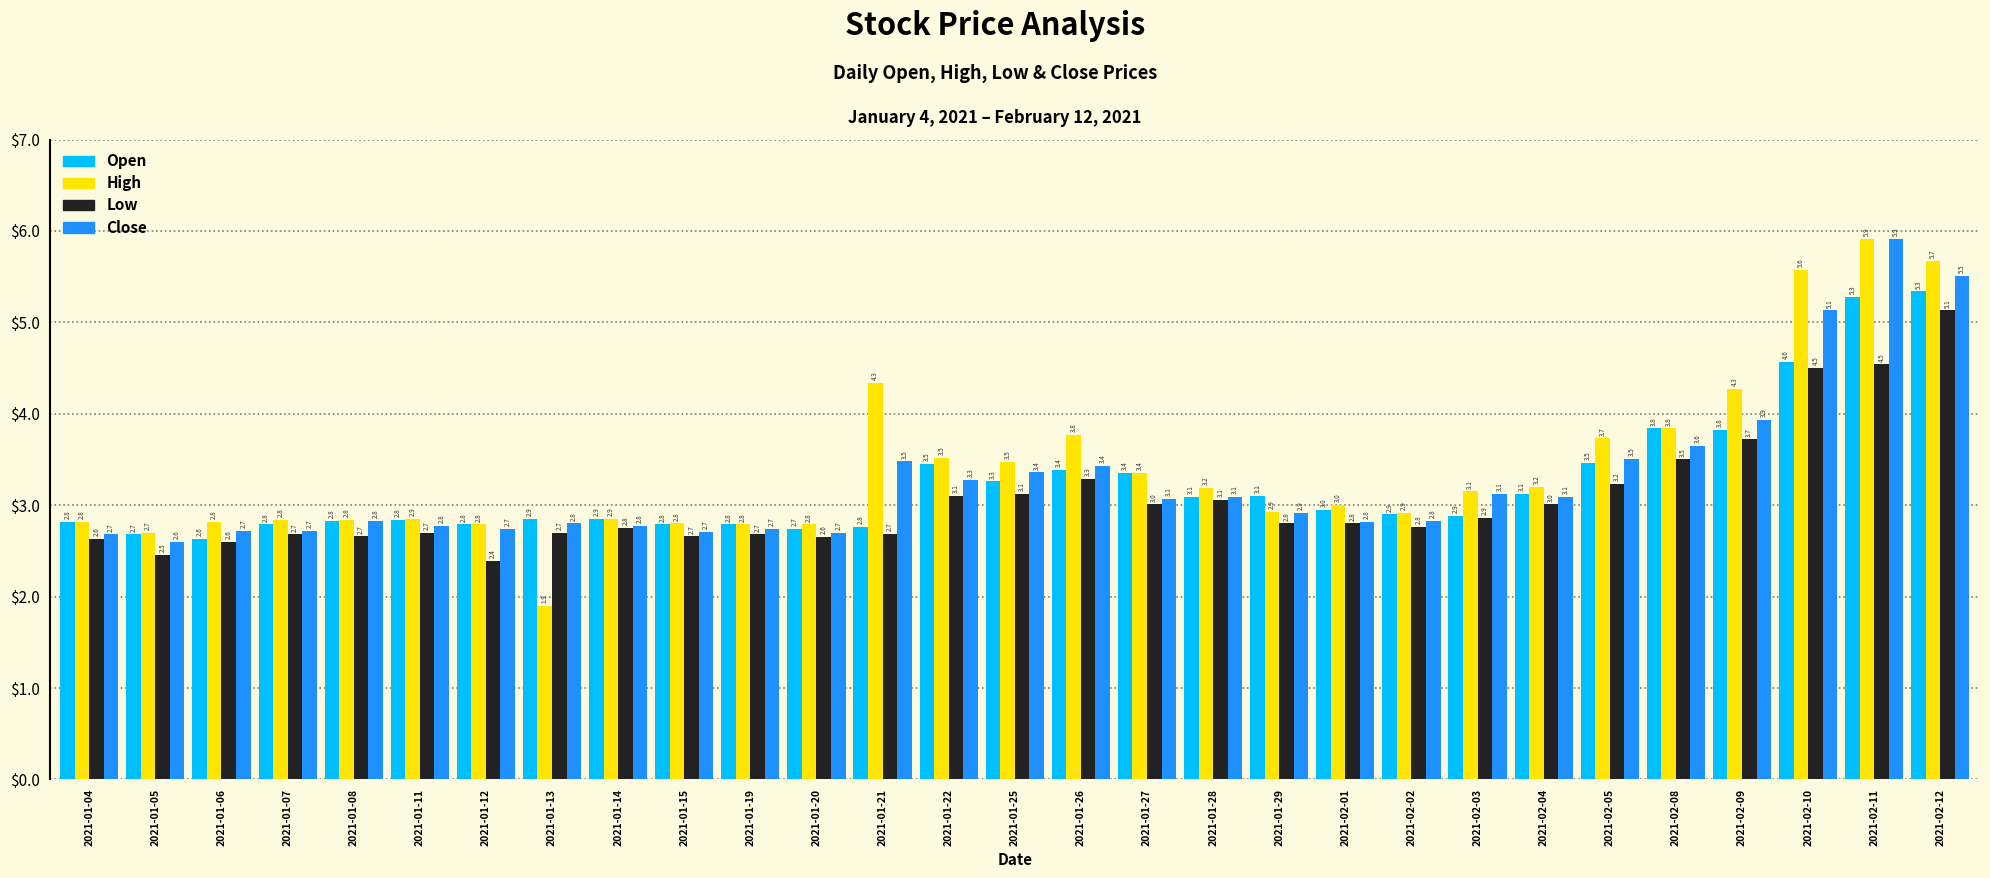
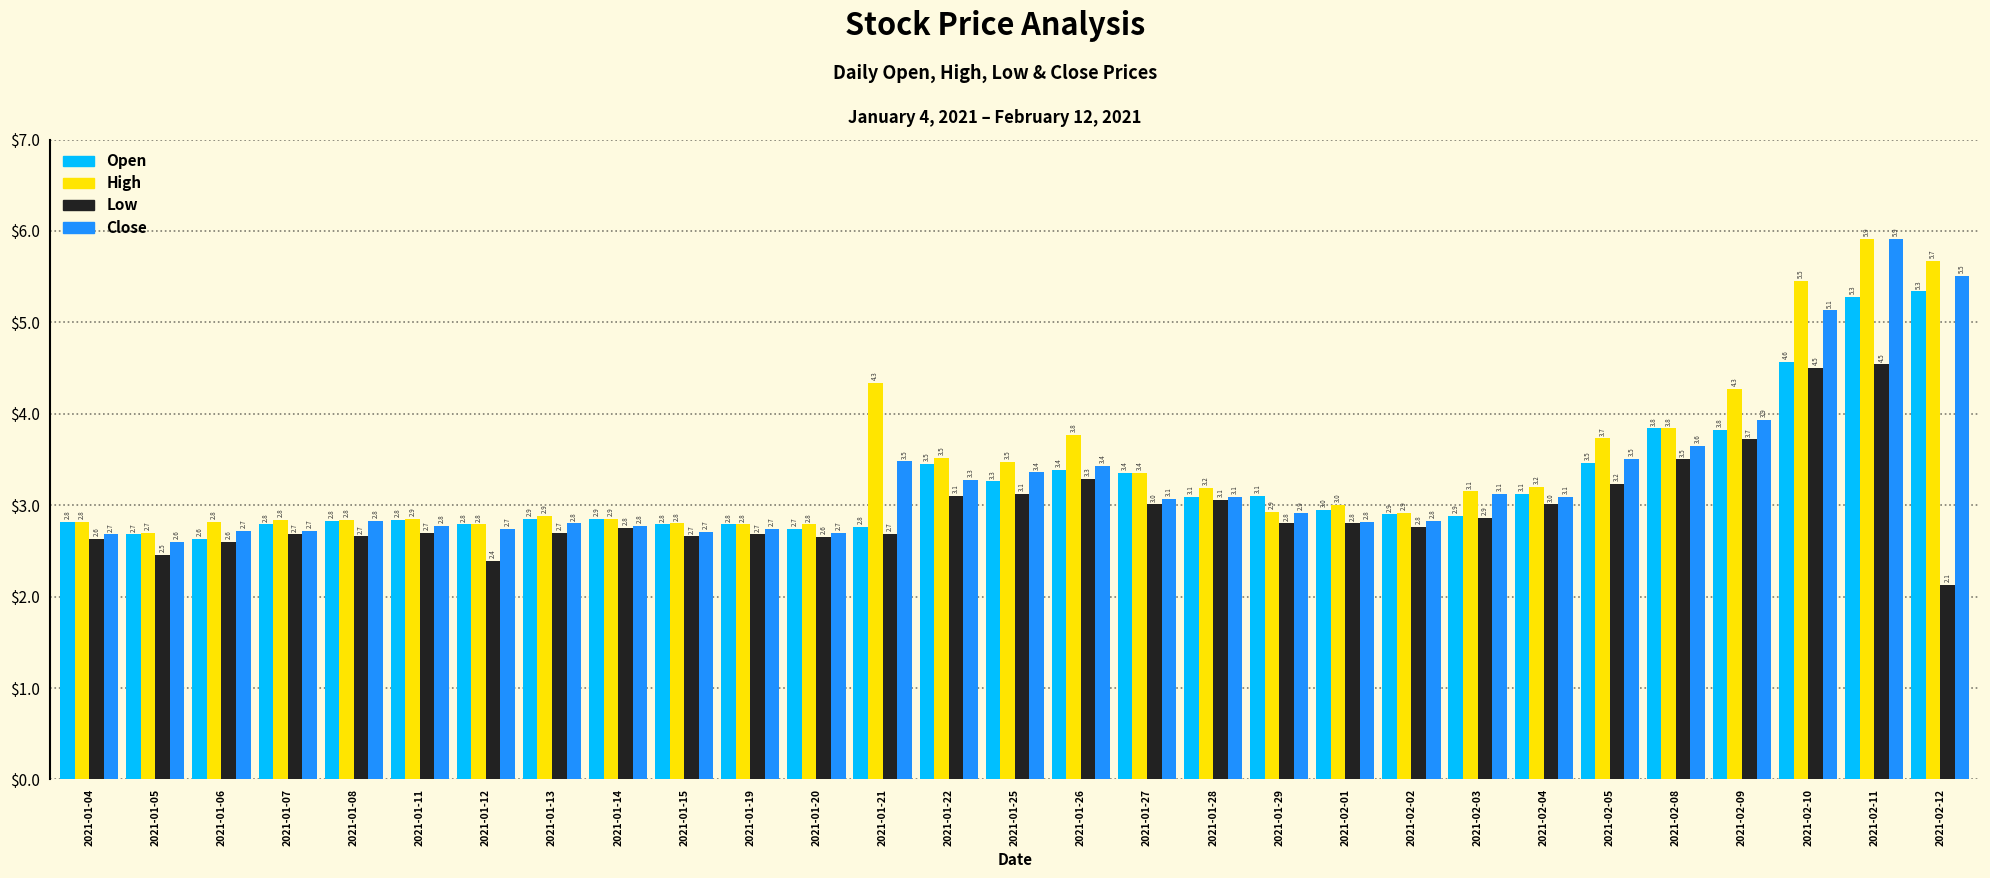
  {
    "High": {
      "2021-01-04": 2.8,
      "2021-01-05": 2.7,
      "2021-01-06": 2.8,
      "2021-01-07": 2.8,
      "2021-01-08": 2.8,
      "2021-01-11": 2.9,
      "2021-01-12": 2.8,
-     "2021-01-13": 1.9,
+     "2021-01-13": 2.9,
      "2021-01-14": 2.9,
      "2021-01-15": 2.8,
      "2021-01-19": 2.8,
      "2021-01-20": 2.8,
      "2021-01-21": 4.3,
      "2021-01-22": 3.5,
      "2021-01-25": 3.5,
      "2021-01-26": 3.8,
      "2021-01-27": 3.4,
      "2021-01-28": 3.2,
      "2021-01-29": 2.9,
      "2021-02-01": 3.0,
      "2021-02-02": 2.9,
      "2021-02-03": 3.1,
      "2021-02-04": 3.2,
      "2021-02-05": 3.7,
      "2021-02-08": 3.8,
      "2021-02-09": 4.3,
-     "2021-02-10": 5.6,
+     "2021-02-10": 5.5,
      "2021-02-11": 5.9,
      "2021-02-12": 5.7
    },
    "Low": {
      "2021-01-04": 2.6,
      "2021-01-05": 2.5,
      "2021-01-06": 2.6,
      "2021-01-07": 2.7,
      "2021-01-08": 2.7,
      "2021-01-11": 2.7,
      "2021-01-12": 2.4,
      "2021-01-13": 2.7,
      "2021-01-14": 2.8,
      "2021-01-15": 2.7,
      "2021-01-19": 2.7,
      "2021-01-20": 2.6,
      "2021-01-21": 2.7,
      "2021-01-22": 3.1,
      "2021-01-25": 3.1,
      "2021-01-26": 3.3,
      "2021-01-27": 3.0,
      "2021-01-28": 3.1,
      "2021-01-29": 2.8,
      "2021-02-01": 2.8,
      "2021-02-02": 2.8,
      "2021-02-03": 2.9,
      "2021-02-04": 3.0,
      "2021-02-05": 3.2,
      "2021-02-08": 3.5,
      "2021-02-09": 3.7,
      "2021-02-10": 4.5,
      "2021-02-11": 4.5,
-     "2021-02-12": 5.1
+     "2021-02-12": 2.1
    }
  }
